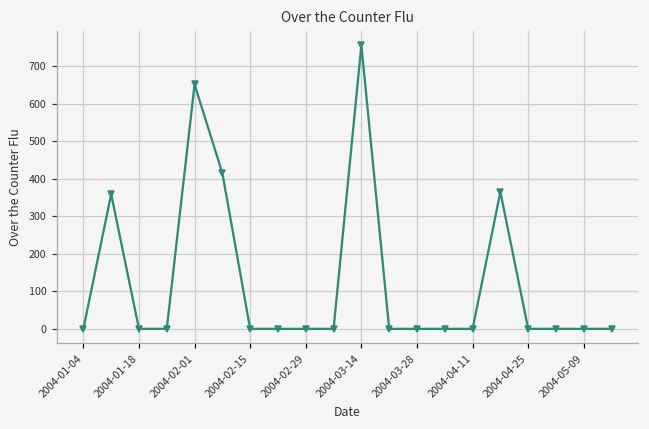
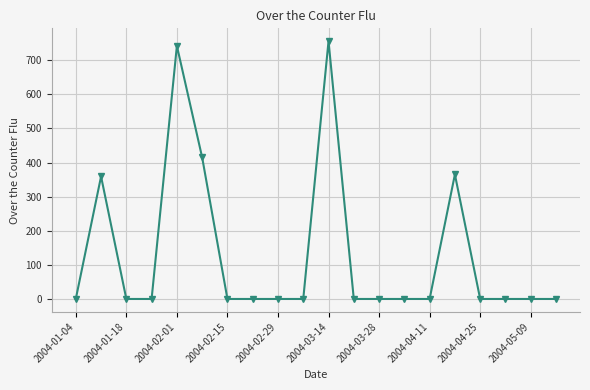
  {
    "2004-01-04": 0,
    "2004-01-18": 0,
-   "2004-02-01": 650,
+   "2004-02-01": 740,
    "2004-02-15": 0,
    "2004-02-29": 0,
    "2004-03-14": 760,
    "2004-03-28": 0,
    "2004-04-11": 0,
    "2004-04-25": 0,
    "2004-05-09": 0
  }
